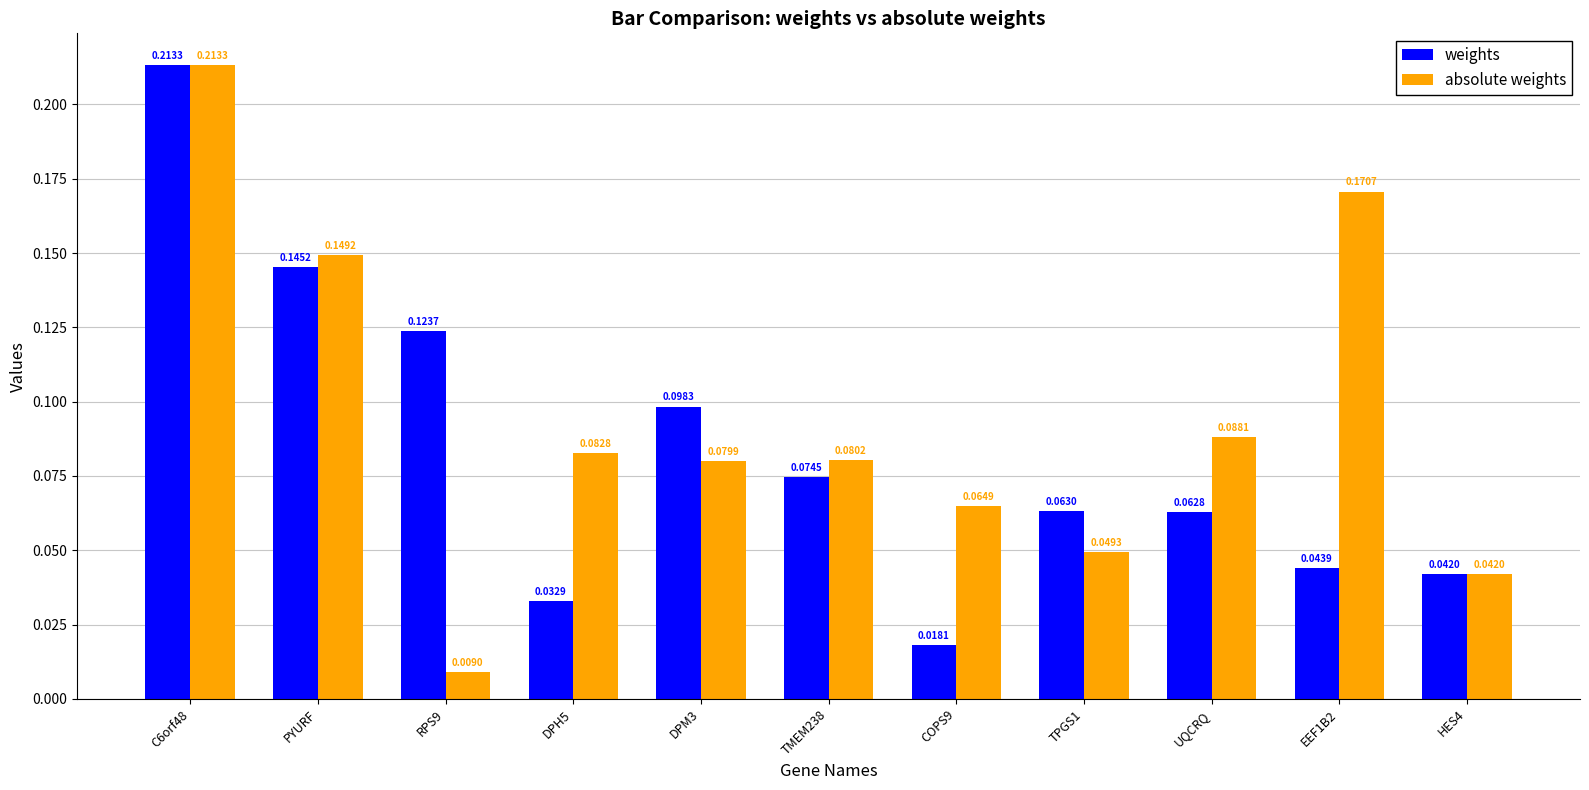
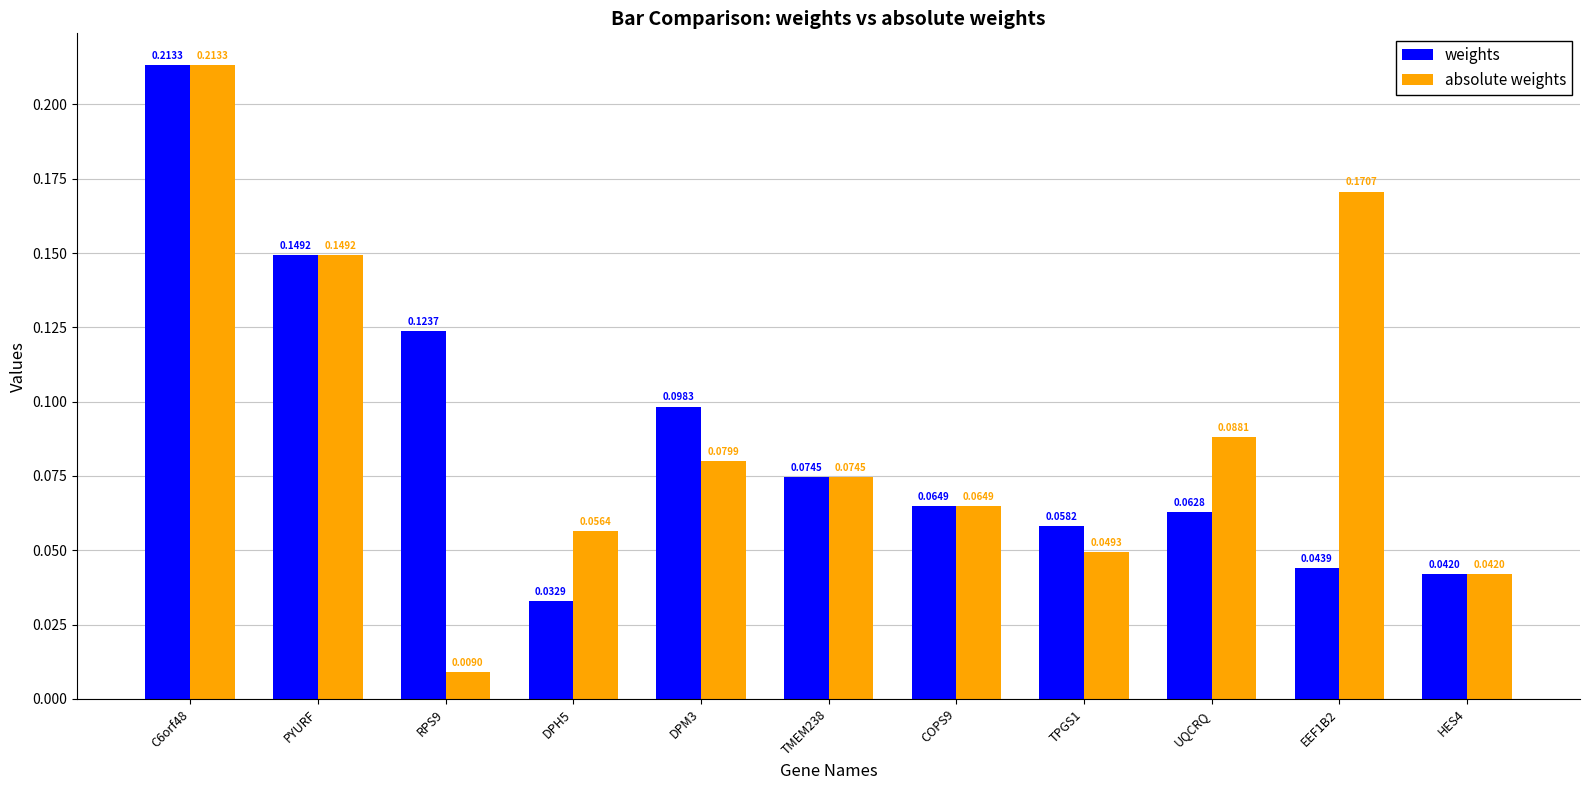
  {
    "weights": {
      "C6orf48": 0.2133,
-     "PYURF": 0.1452,
+     "PYURF": 0.1492,
      "RPS9": 0.1237,
      "DPH5": 0.0329,
      "DPM3": 0.0983,
      "TMEM238": 0.0745,
-     "COPS9": 0.0181,
-     "TPGS1": 0.0630,
+     "COPS9": 0.0649,
+     "TPGS1": 0.0582,
      "UQCRQ": 0.0628,
      "EEF1B2": 0.0439,
      "HES4": 0.0420
    },
    "absolute weights": {
      "C6orf48": 0.2133,
      "PYURF": 0.1492,
      "RPS9": 0.0090,
-     "DPH5": 0.0828,
+     "DPH5": 0.0564,
      "DPM3": 0.0799,
-     "TMEM238": 0.0802,
+     "TMEM238": 0.0745,
      "COPS9": 0.0649,
      "TPGS1": 0.0493,
      "UQCRQ": 0.0881,
      "EEF1B2": 0.1707,
      "HES4": 0.0420
    }
  }
